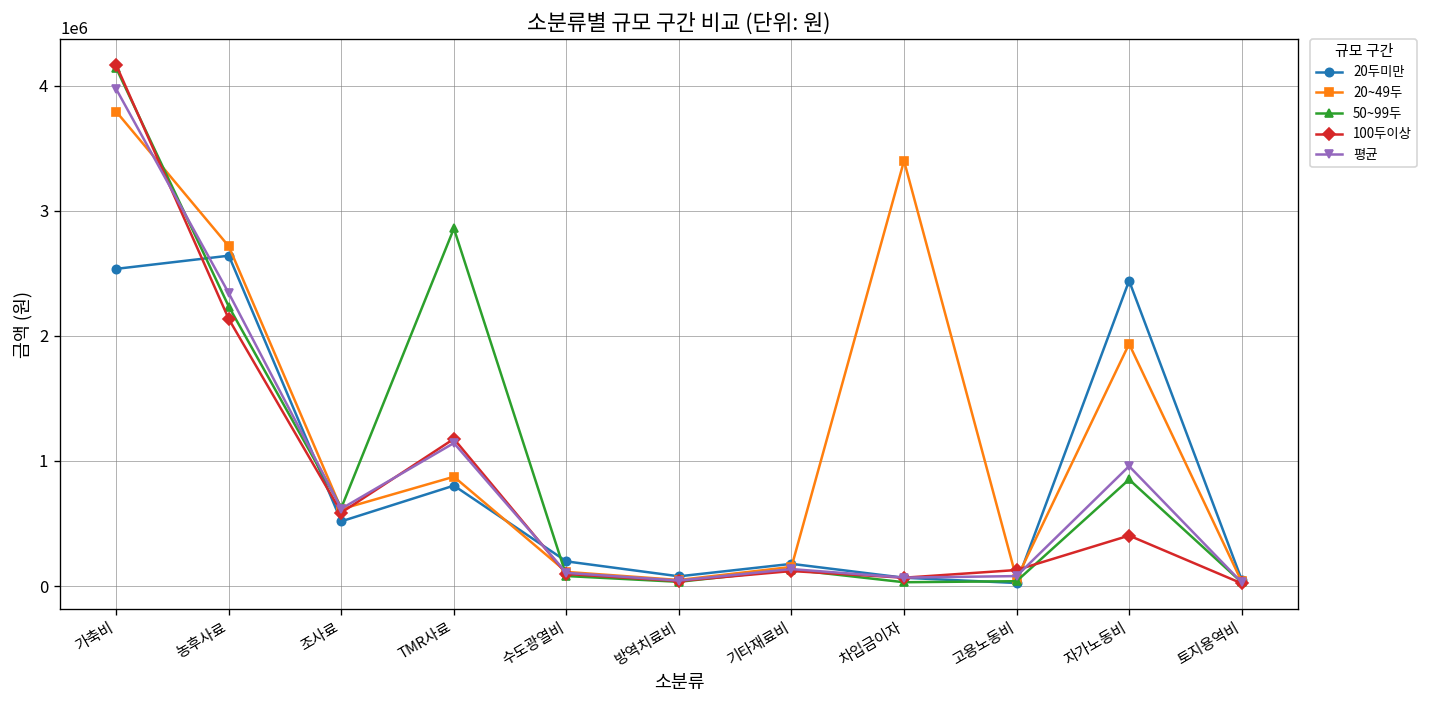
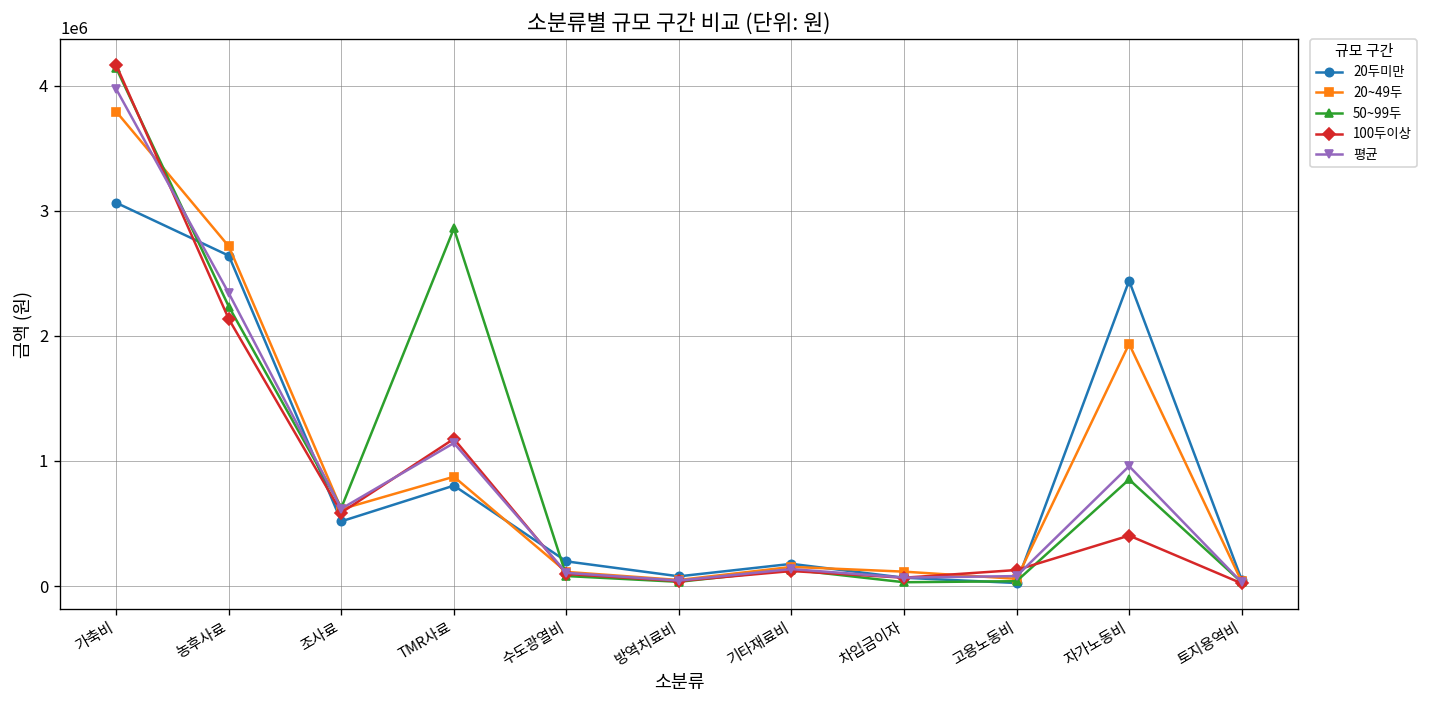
  {
    "20두미만": {
-     "가축비": 2540000,
+     "가축비": 3060000,
      "농후사료": 2640000,
      "조사료": 520000,
      "TMR사료": 800000,
      "수도광열비": 200000,
      "방역치료비": 80000,
      "자가노동비": 2440000
    },
    "20~49두": {
      "가축비": 3790000,
      "농후사료": 2720000,
      "TMR사료": 870000,
-     "차입금이자": 3400000,
+     "차입금이자": 110000,
      "자가노동비": 1940000
    },
    "50~99두": {
      "농후사료": 2230000,
      "TMR사료": 2860000,
      "차입금이자": 30000,
      "자가노동비": 850000
    },
    "100두이상": {
      "농후사료": 2130000,
      "조사료": 590000,
      "TMR사료": 1180000,
      "고용노동비": 130000,
      "자가노동비": 400000
    },
    "평균": {
      "가축비": 3970000,
      "농후사료": 2340000,
      "TMR사료": 1140000,
      "자가노동비": 960000
    }
  }
